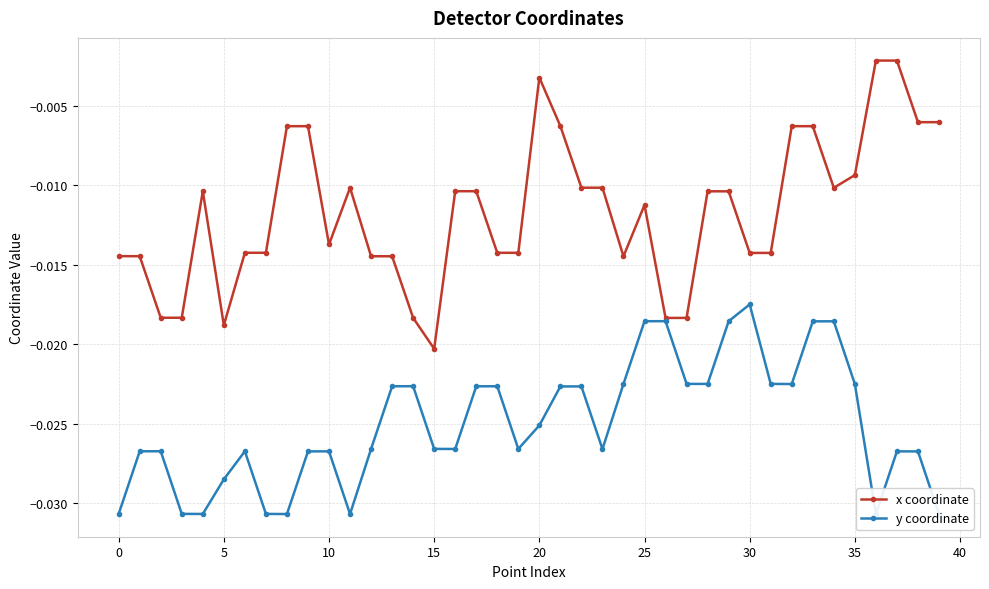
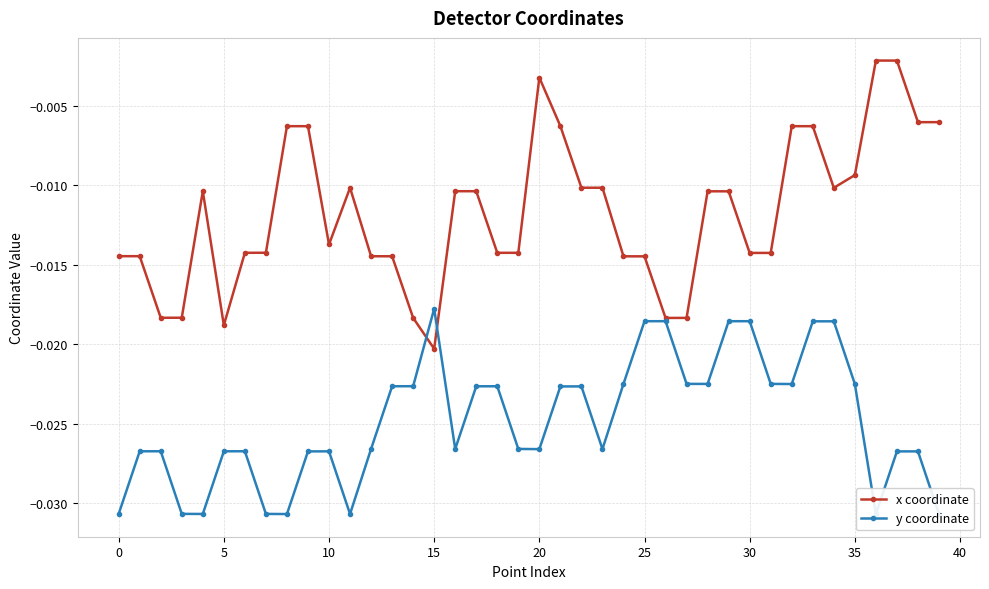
  {
    "x coordinate": {
      "0": -0.0145,
      "5": -0.0188,
      "10": -0.0137,
      "15": -0.0203,
      "20": -0.0032,
-     "25": -0.0112,
+     "25": -0.0145,
      "30": -0.0143,
      "35": -0.0094
    },
    "y coordinate": {
      "0": -0.0307,
-     "5": -0.0285,
+     "5": -0.0267,
      "10": -0.0267,
-     "15": -0.0266,
-     "20": -0.0251,
+     "15": -0.0178,
+     "20": -0.0266,
      "25": -0.0185,
-     "30": -0.0175,
+     "30": -0.0185,
      "35": -0.0225
    }
  }
